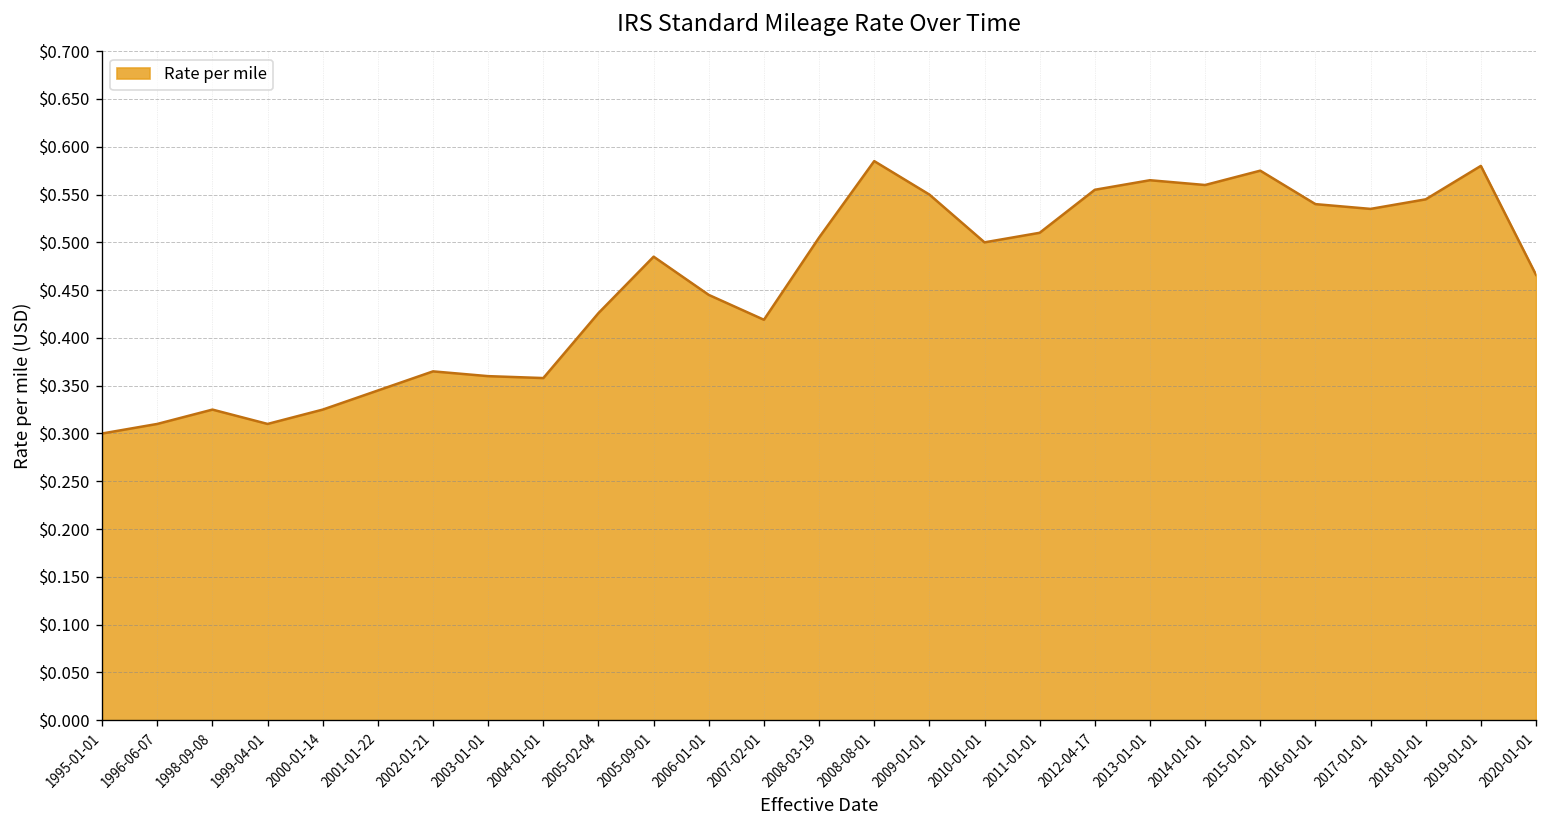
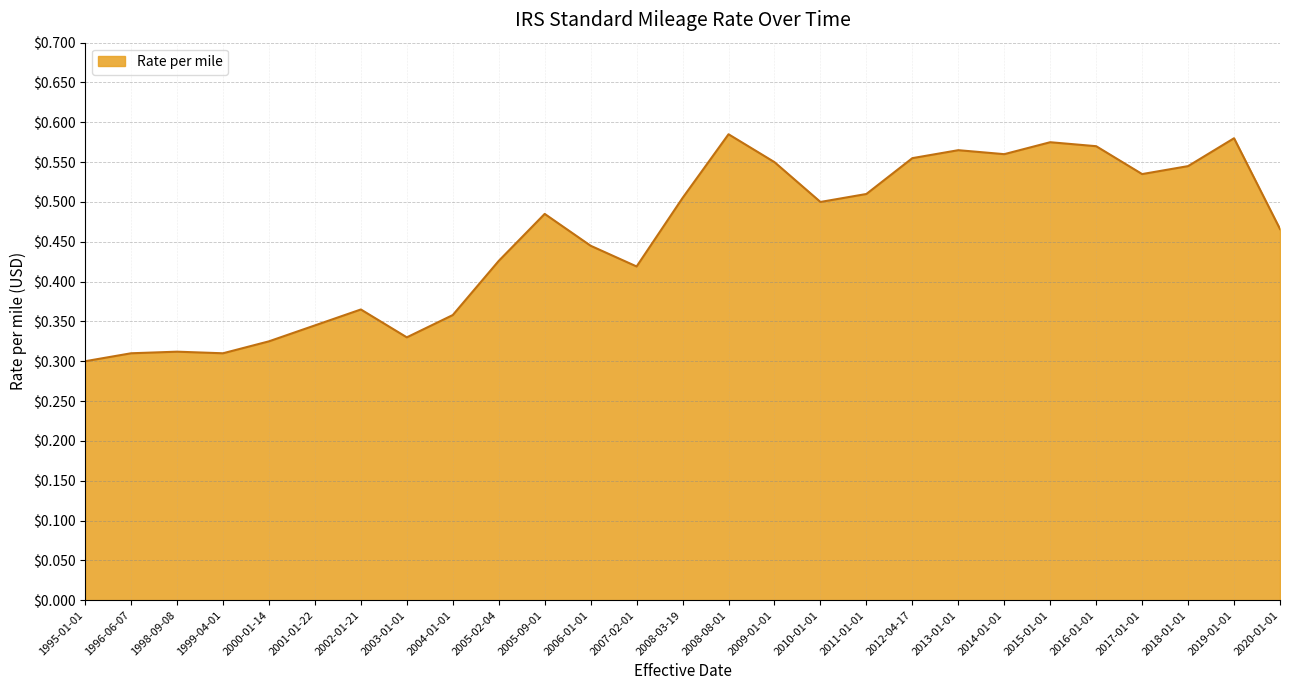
  {
    "1995-01-01": "$0.30",
    "1996-06-07": "$0.31",
-   "1998-09-08": "$0.33",
+   "1998-09-08": "$0.31",
    "1999-04-01": "$0.31",
    "2000-01-14": "$0.33",
    "2001-01-22": "$0.35",
    "2002-01-21": "$0.37",
-   "2003-01-01": "$0.36",
+   "2003-01-01": "$0.33",
    "2004-01-01": "$0.36",
    "2005-02-04": "$0.43",
    "2005-09-01": "$0.49",
    "2006-01-01": "$0.45",
    "2007-02-01": "$0.42",
    "2008-03-19": "$0.51",
    "2008-08-01": "$0.59",
    "2009-01-01": "$0.55",
    "2010-01-01": "$0.50",
    "2011-01-01": "$0.51",
    "2012-04-17": "$0.56",
    "2013-01-01": "$0.57",
    "2014-01-01": "$0.56",
    "2015-01-01": "$0.58",
-   "2016-01-01": "$0.54",
+   "2016-01-01": "$0.57",
    "2017-01-01": "$0.54",
    "2018-01-01": "$0.55",
    "2019-01-01": "$0.58",
    "2020-01-01": "$0.47"
  }
